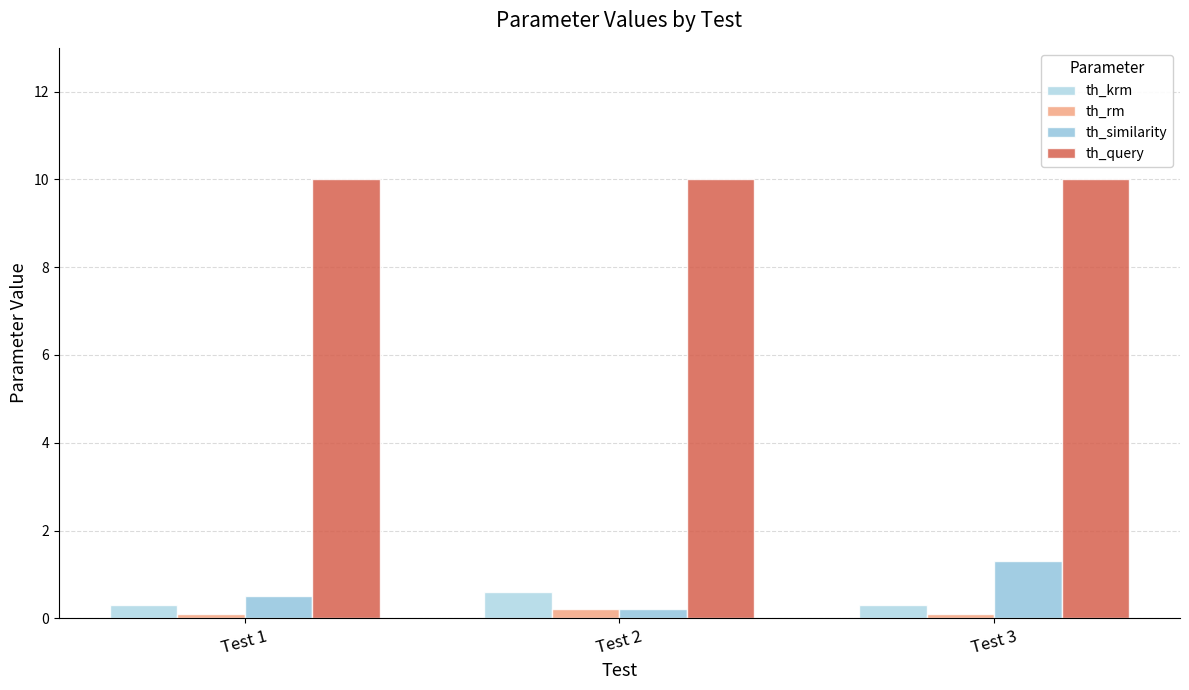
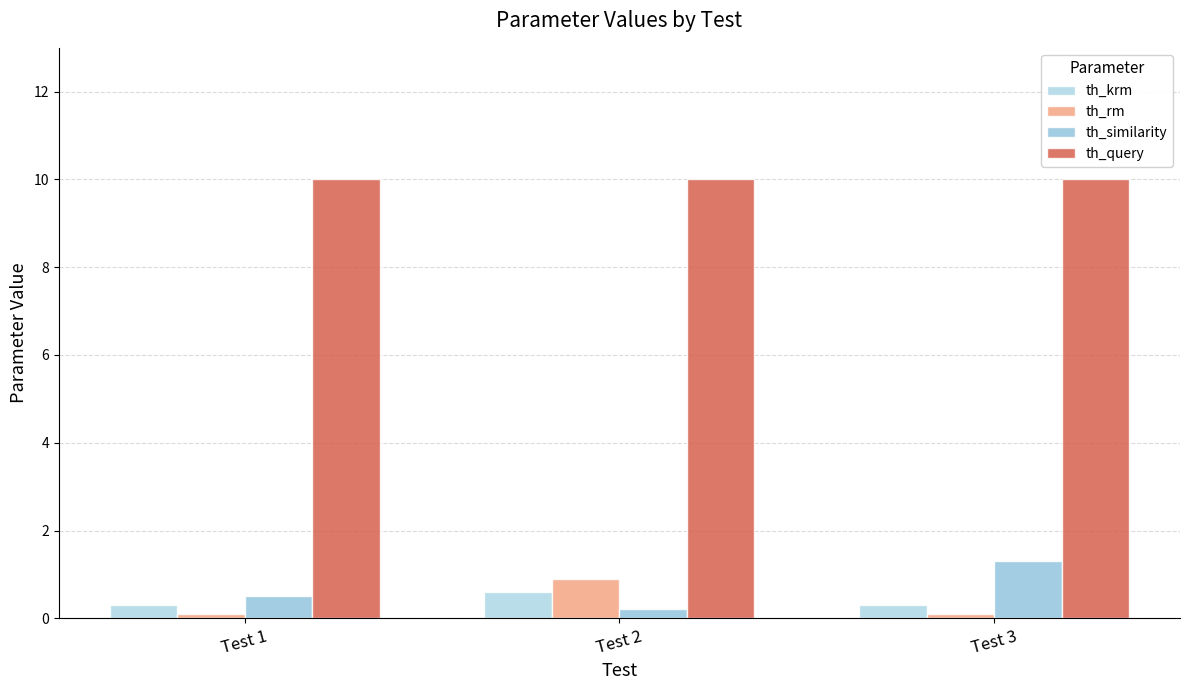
  {
    "th_rm": {
      "Test 1": 0.1,
-     "Test 2": 0.2,
+     "Test 2": 0.9,
      "Test 3": 0.1
    },
    "th_query": {
      "Test 1": 10.0,
      "Test 2": 10.0,
      "Test 3": 10.0
    }
  }
